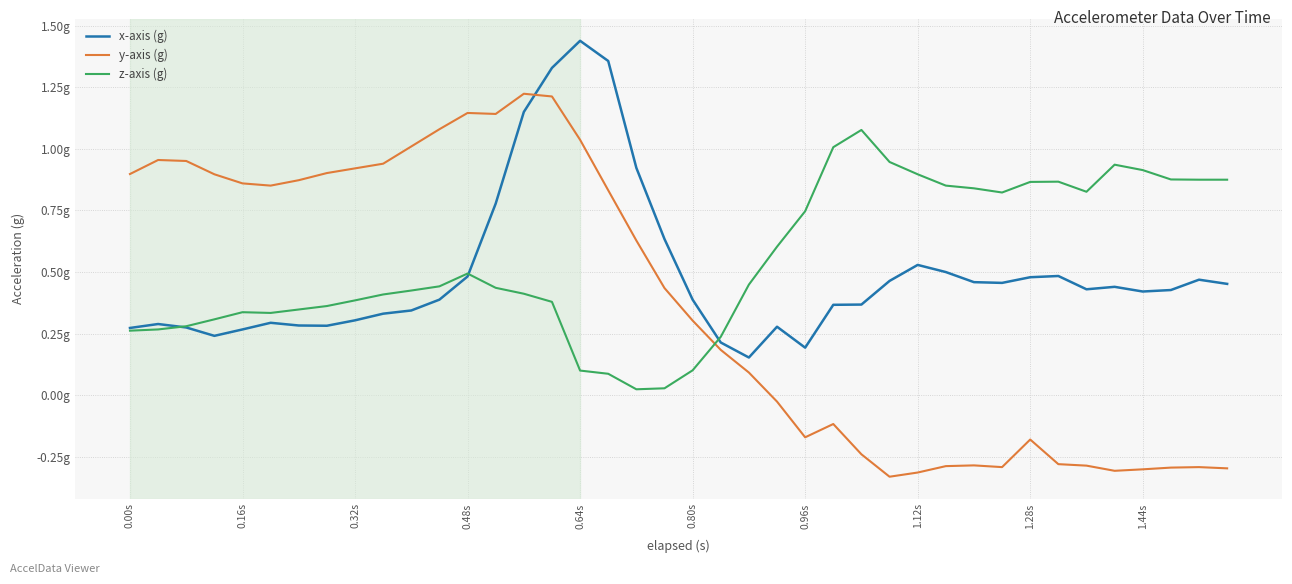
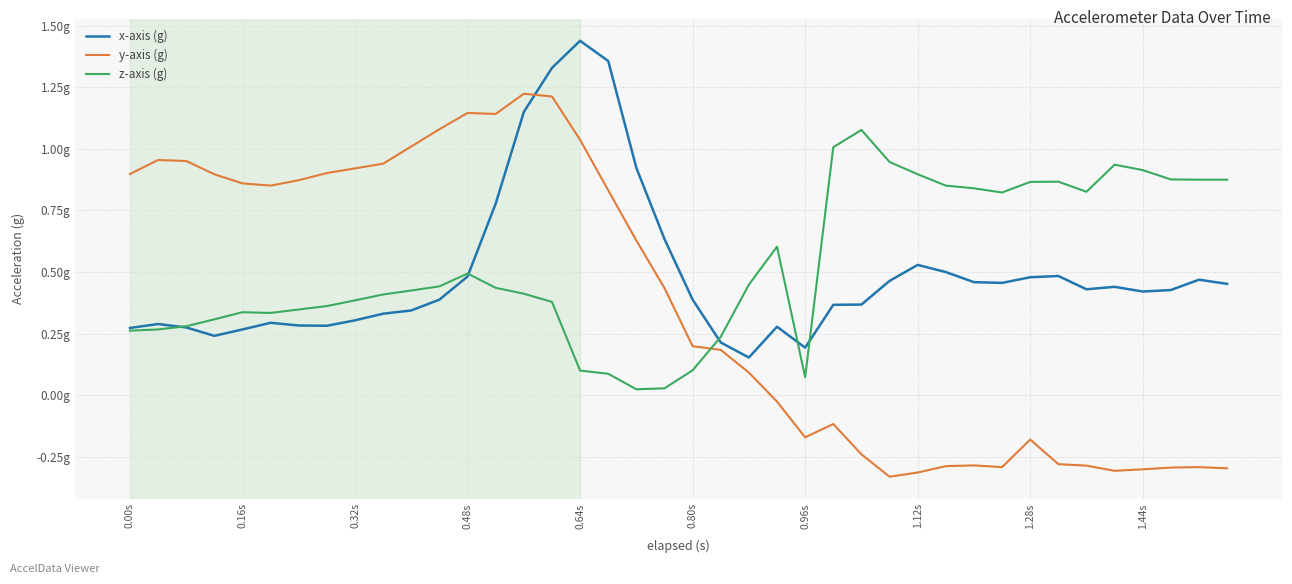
  {
    "x-axis (g)": {
      "0.00s": "0.27g",
      "0.16s": "0.27g",
      "0.32s": "0.30g",
      "0.48s": "0.48g",
      "0.64s": "1.44g",
      "0.80s": "0.39g",
      "0.96s": "0.19g",
      "1.12s": "0.53g",
      "1.28s": "0.48g",
      "1.44s": "0.42g"
    },
    "y-axis (g)": {
      "0.00s": "0.90g",
      "0.16s": "0.86g",
      "0.32s": "0.92g",
      "0.48s": "1.15g",
      "0.64s": "1.04g",
-     "0.80s": "0.30g",
+     "0.80s": "0.20g",
      "0.96s": "-0.17g",
      "1.12s": "-0.31g",
      "1.28s": "-0.18g",
      "1.44s": "-0.30g"
    },
    "z-axis (g)": {
      "0.00s": "0.26g",
      "0.16s": "0.34g",
      "0.32s": "0.39g",
      "0.48s": "0.49g",
      "0.64s": "0.10g",
      "0.80s": "0.10g",
-     "0.96s": "0.75g",
+     "0.96s": "0.07g",
      "1.12s": "0.90g",
      "1.28s": "0.87g",
      "1.44s": "0.91g"
    }
  }
